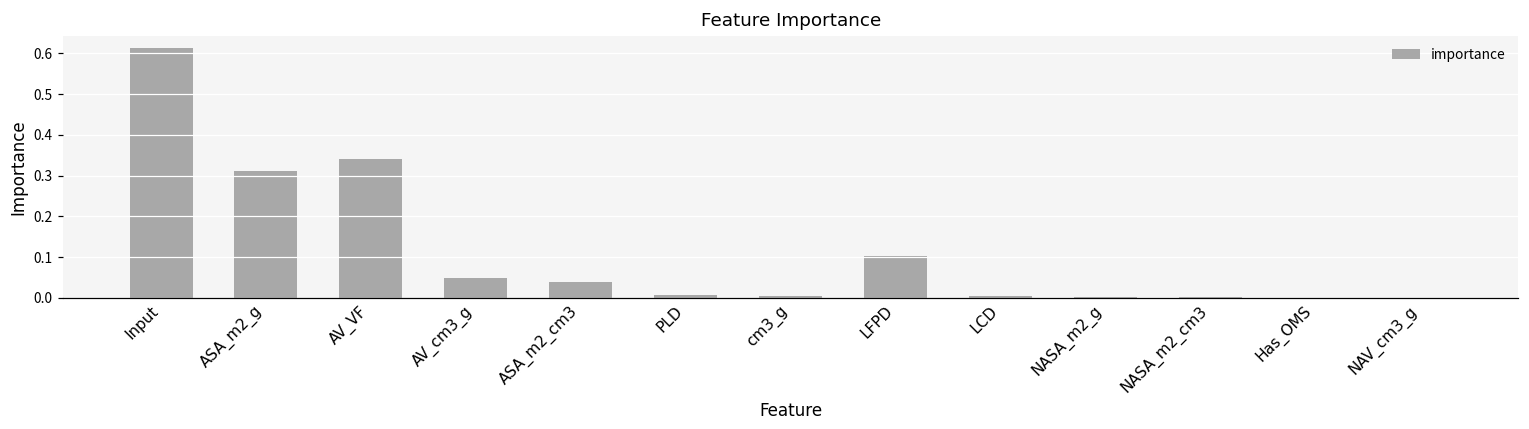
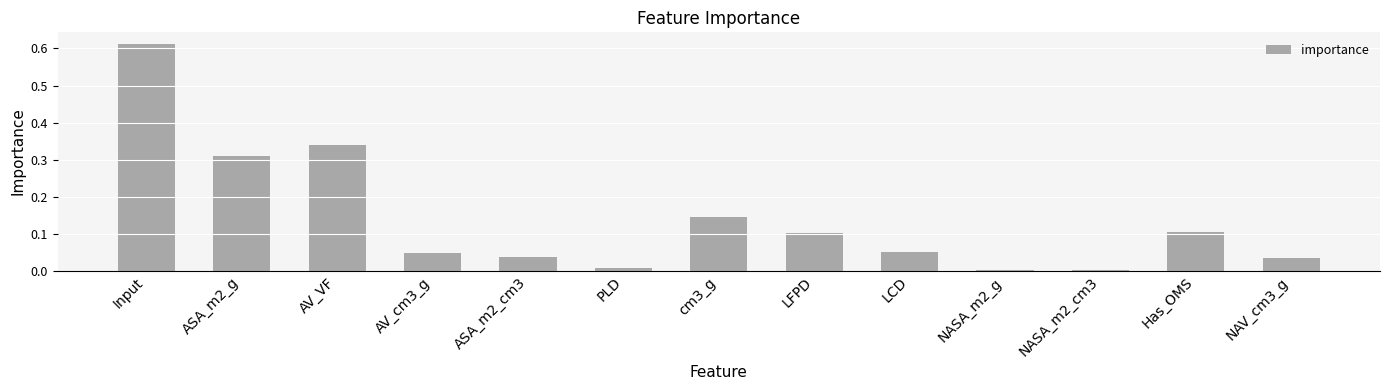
  {
    "Input": 0.61,
    "ASA_m2_g": 0.31,
    "AV_VF": 0.34,
    "AV_cm3_g": 0.05,
    "ASA_m2_cm3": 0.04,
    "PLD": 0.01,
-   "cm3_g": 0.00,
+   "cm3_g": 0.15,
    "LFPD": 0.10,
-   "LCD": 0.00,
-   "Has_OMS": 0.00,
-   "NAV_cm3_g": 0.00
+   "LCD": 0.05,
+   "Has_OMS": 0.10,
+   "NAV_cm3_g": 0.03
  }
